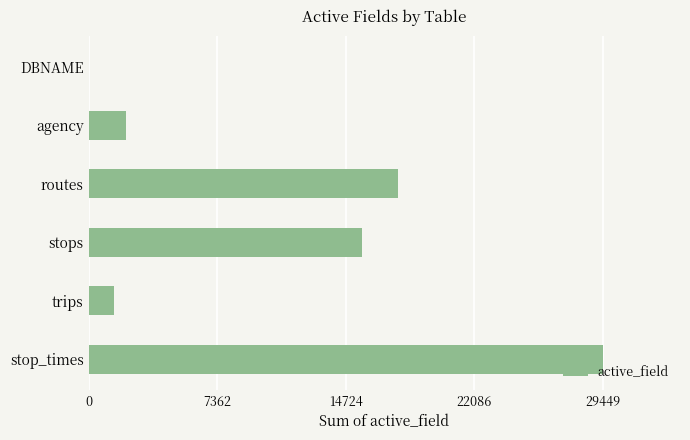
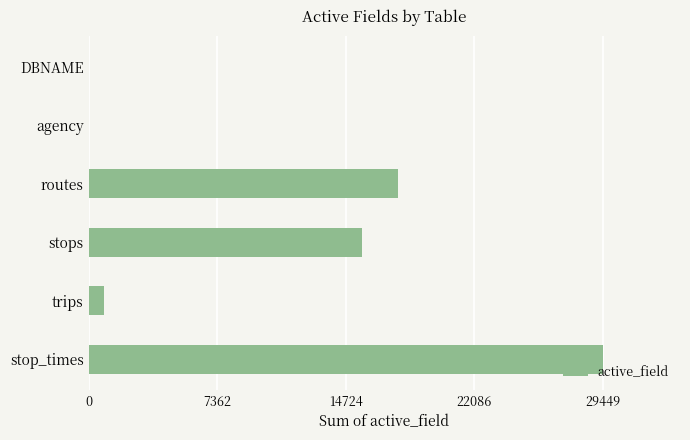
  {
    "DBNAME": 0,
-   "agency": 2100,
+   "agency": 0,
    "routes": 17700,
    "stops": 15700,
-   "trips": 1400,
+   "trips": 900,
    "stop_times": 29400
  }
